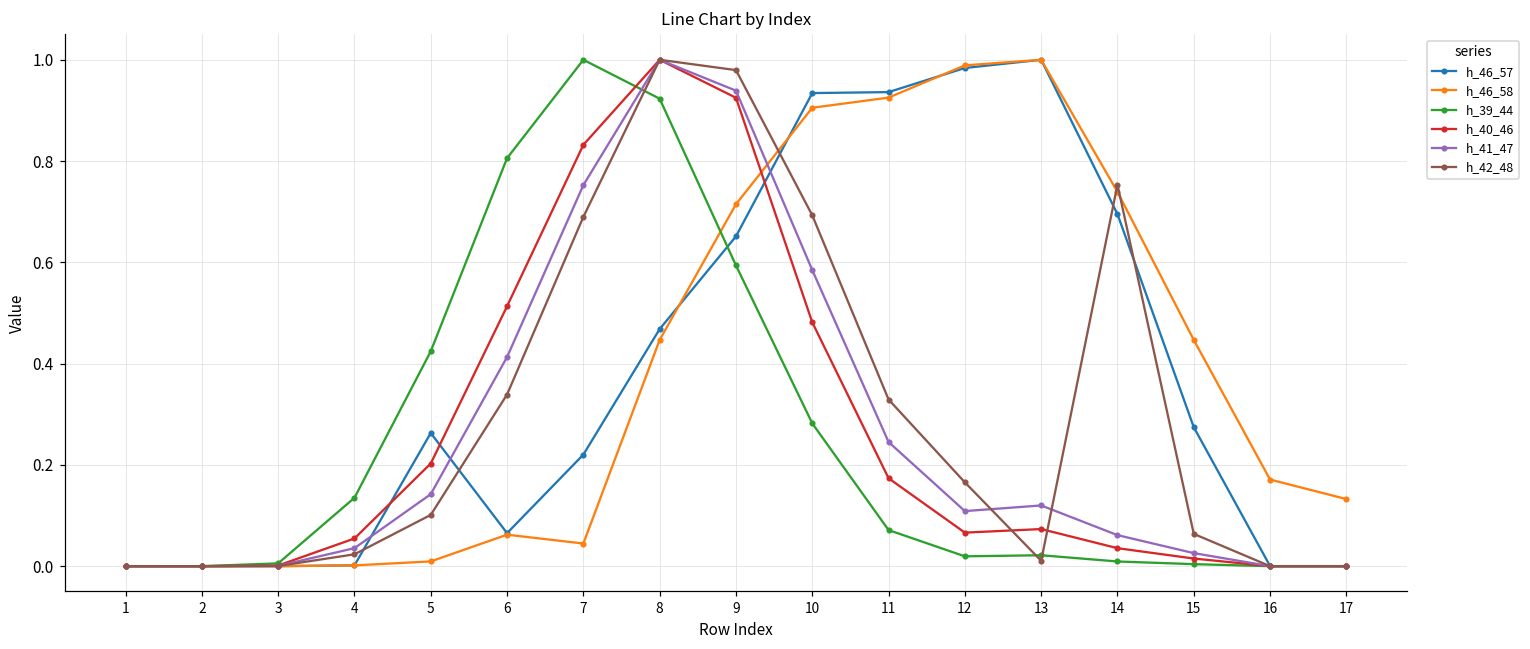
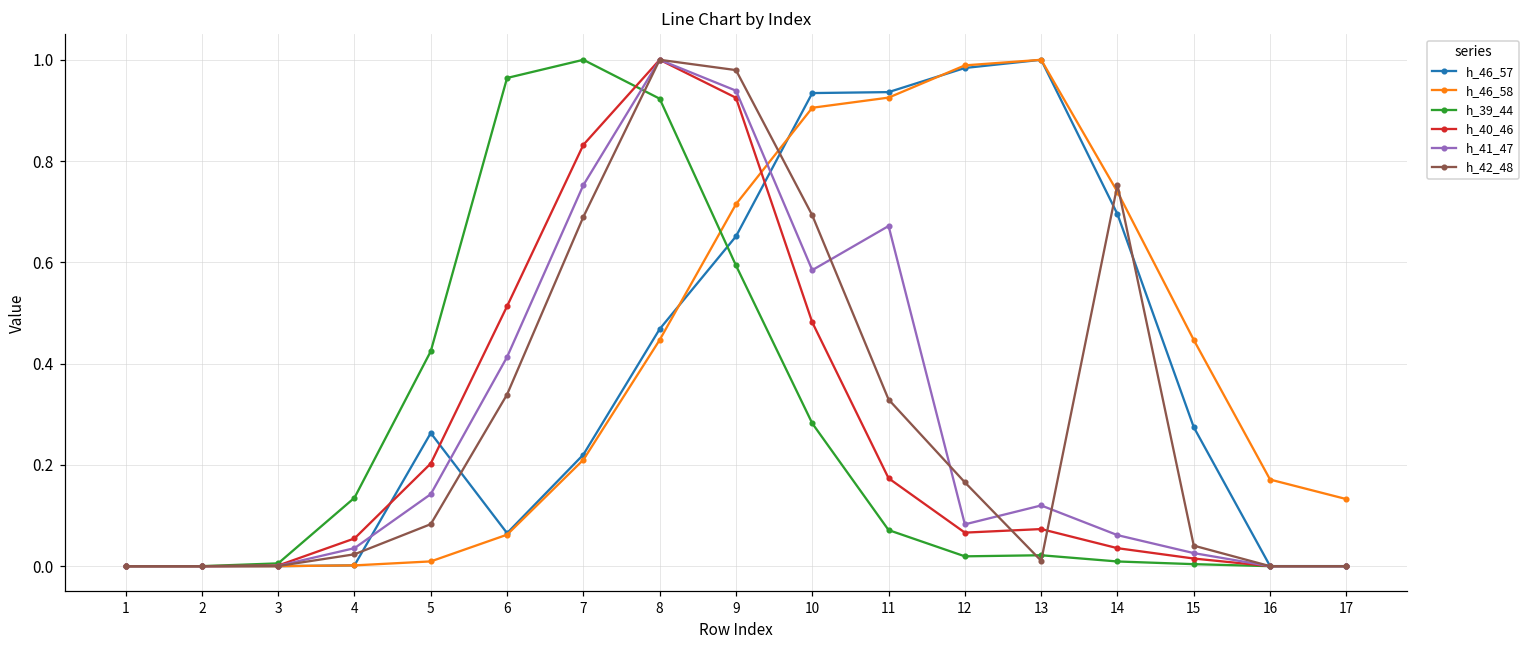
  {
    "h_46_57": {
      "5": 0.26,
      "7": 0.22,
      "8": 0.47,
      "9": 0.65,
      "10": 0.93,
      "11": 0.94,
      "14": 0.70,
      "15": 0.27
    },
    "h_46_58": {
      "5": 0.01,
-     "7": 0.04,
+     "7": 0.21,
      "8": 0.45,
      "9": 0.71,
      "10": 0.91,
      "11": 0.93,
      "14": 0.74,
      "15": 0.45,
      "16": 0.17,
      "17": 0.13
    },
    "h_39_44": {
      "4": 0.14,
      "5": 0.42,
-     "6": 0.81,
+     "6": 0.96,
      "7": 1.00,
      "8": 0.92,
      "9": 0.59,
      "10": 0.28,
      "11": 0.07,
      "12": 0.02,
      "13": 0.02,
      "14": 0.01,
      "15": 0.00
    },
    "h_40_46": {
      "4": 0.05,
      "5": 0.20,
      "6": 0.51,
      "7": 0.83,
      "9": 0.92,
      "10": 0.48,
      "11": 0.17,
      "12": 0.07,
      "13": 0.07,
      "14": 0.04,
      "15": 0.02
    },
    "h_41_47": {
      "4": 0.04,
      "5": 0.14,
      "6": 0.41,
      "7": 0.75,
      "9": 0.94,
      "10": 0.58,
-     "11": 0.25,
-     "12": 0.11,
+     "11": 0.67,
+     "12": 0.08,
      "13": 0.12,
      "14": 0.06,
      "15": 0.03
    },
    "h_42_48": {
      "4": 0.02,
-     "5": 0.10,
+     "5": 0.08,
      "6": 0.34,
      "7": 0.69,
      "9": 0.98,
      "10": 0.69,
      "11": 0.33,
      "12": 0.17,
      "13": 0.01,
      "14": 0.75,
-     "15": 0.06
+     "15": 0.04
    }
  }
